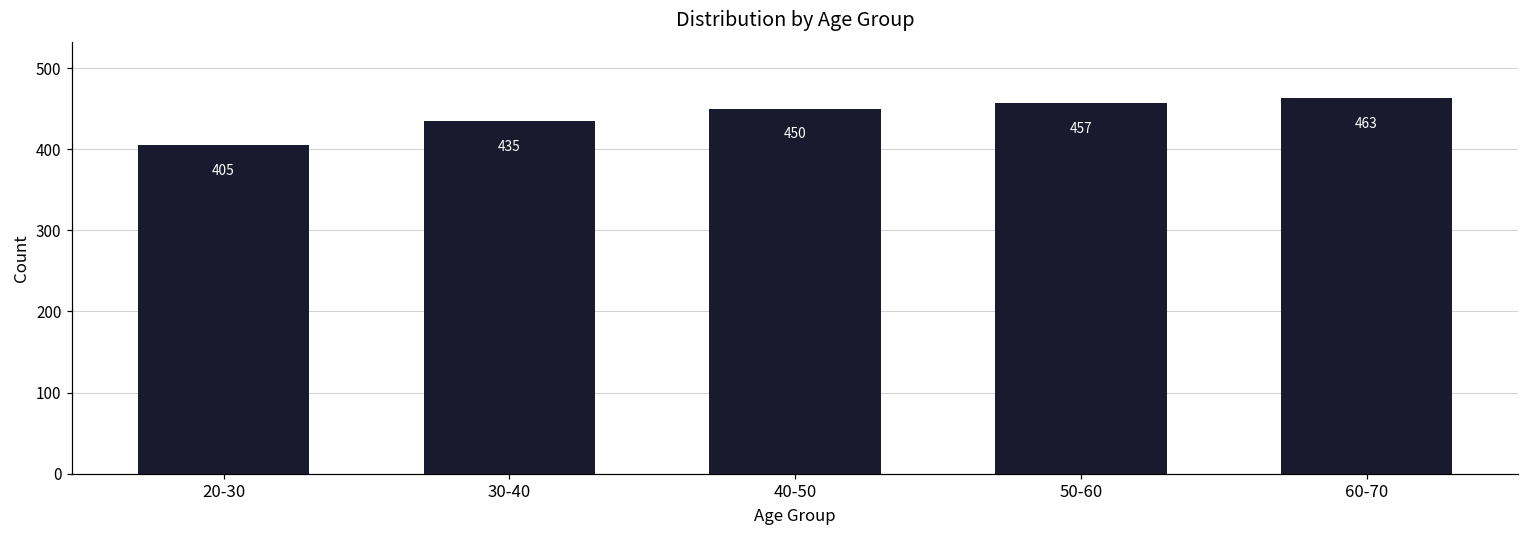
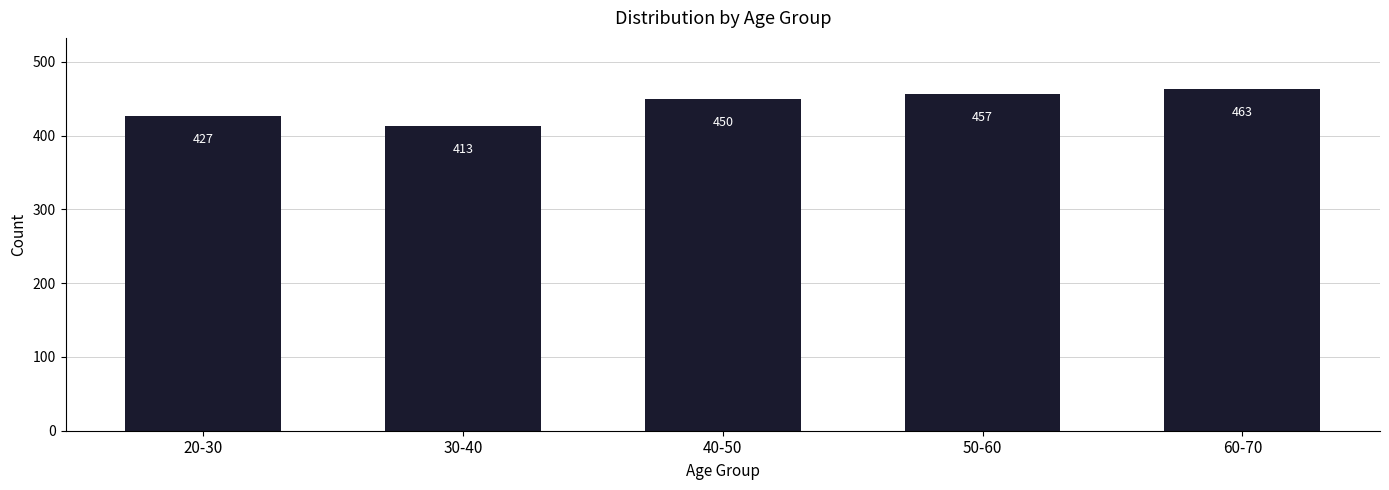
  {
-   "20-30": 405,
-   "30-40": 435,
+   "20-30": 427,
+   "30-40": 413,
    "40-50": 450,
    "50-60": 457,
    "60-70": 463
  }
